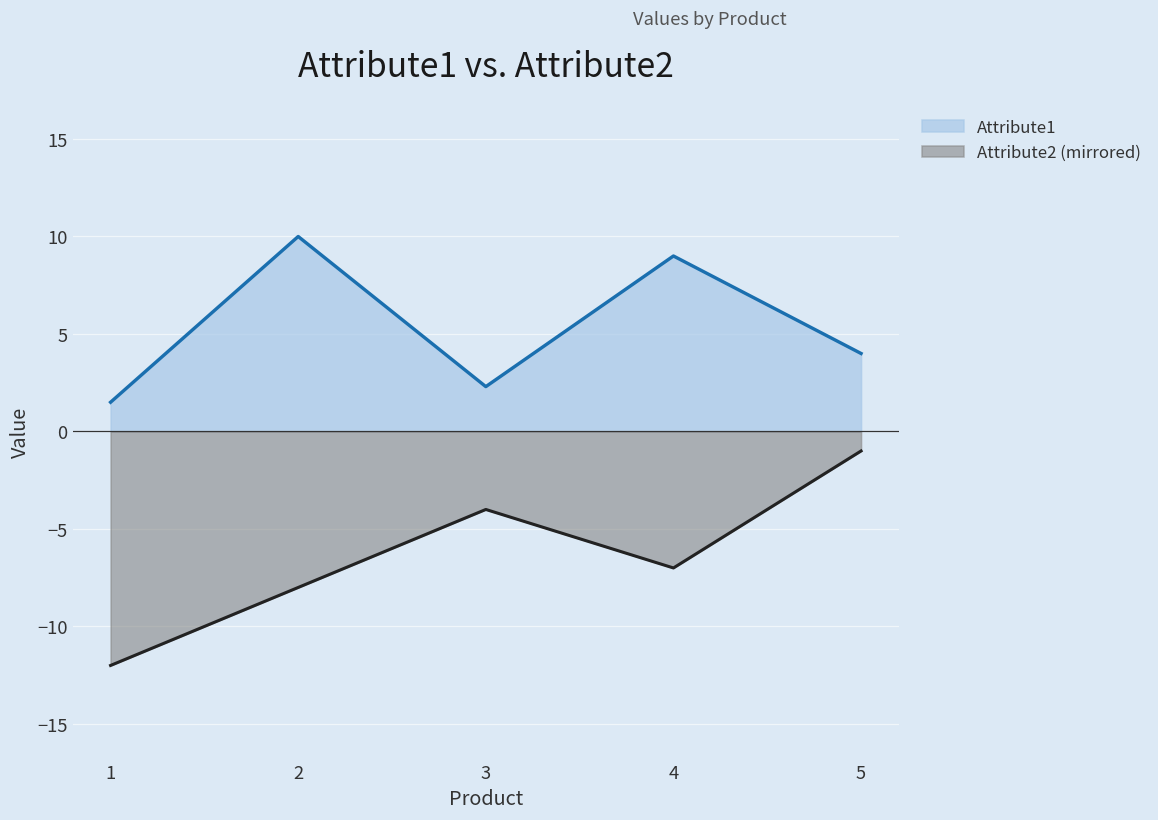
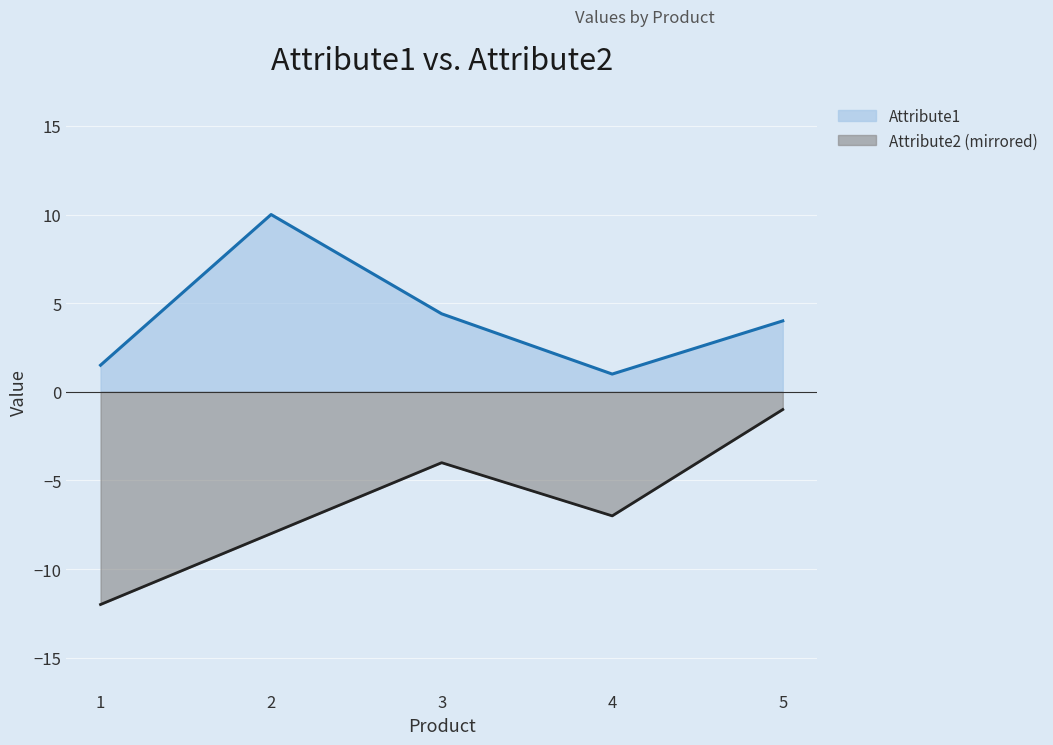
  {
    "Attribute1": {
      "1": 1.5,
      "2": 10.0,
-     "3": 2.3,
-     "4": 9,
+     "3": 4.4,
+     "4": 1,
      "5": 4.0
    }
  }
